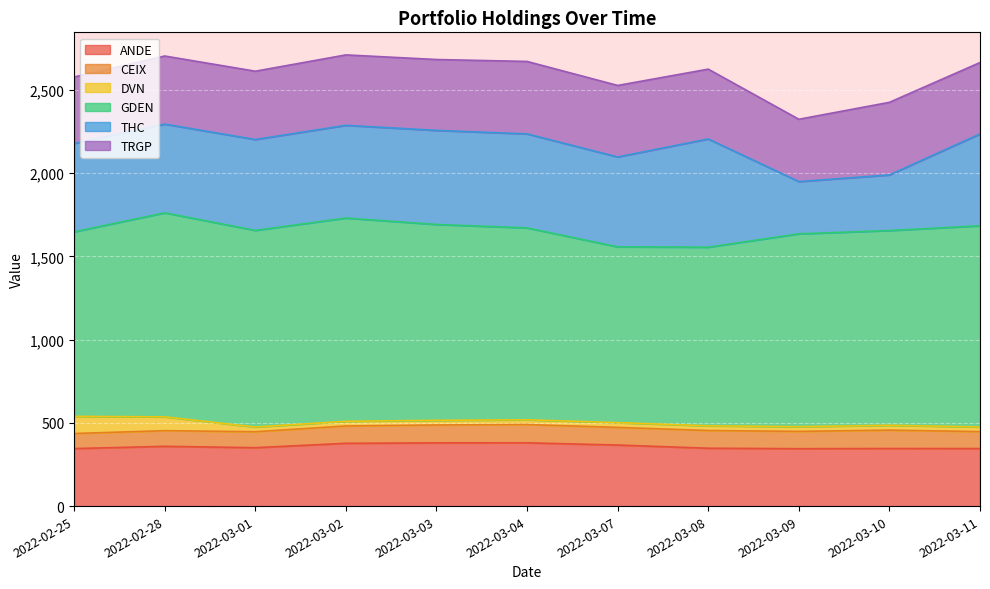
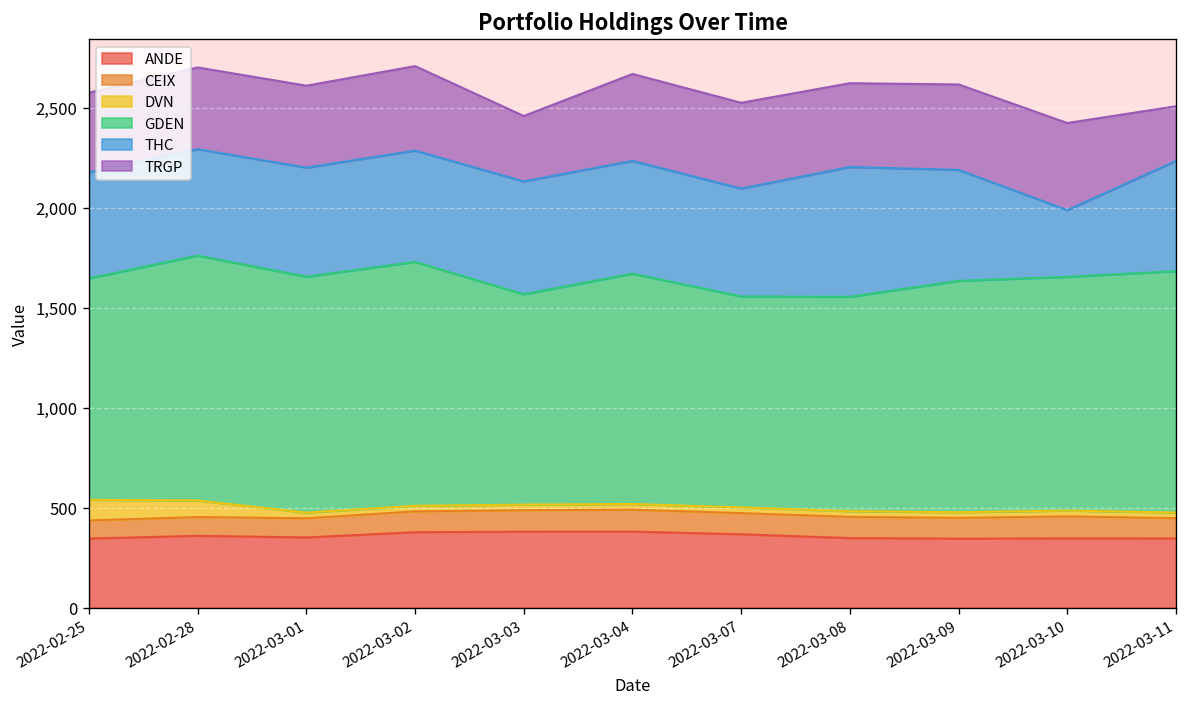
  {
    "DVN": {
      "2022-02-25": "100",
      "2022-02-28": "80",
      "2022-03-01": "30",
      "2022-03-02": "30",
      "2022-03-03": "30",
      "2022-03-04": "30",
      "2022-03-07": "30",
      "2022-03-08": "30",
      "2022-03-09": "30",
      "2022-03-10": "30",
      "2022-03-11": "30"
    },
    "GDEN": {
      "2022-02-25": "1,110",
      "2022-02-28": "1,230",
      "2022-03-01": "1,180",
      "2022-03-02": "1,220",
-     "2022-03-03": "1,180",
+     "2022-03-03": "1,050",
      "2022-03-04": "1,150",
      "2022-03-07": "1,060",
      "2022-03-08": "1,070",
      "2022-03-09": "1,160",
      "2022-03-10": "1,170",
      "2022-03-11": "1,210"
    },
    "THC": {
      "2022-02-25": "530",
      "2022-02-28": "530",
      "2022-03-01": "550",
      "2022-03-02": "560",
      "2022-03-03": "560",
      "2022-03-04": "560",
      "2022-03-07": "540",
      "2022-03-08": "650",
-     "2022-03-09": "310",
+     "2022-03-09": "560",
      "2022-03-10": "330",
      "2022-03-11": "550"
    },
    "TRGP": {
      "2022-02-25": "400",
      "2022-02-28": "410",
      "2022-03-01": "410",
      "2022-03-02": "420",
-     "2022-03-03": "430",
+     "2022-03-03": "330",
      "2022-03-04": "440",
      "2022-03-07": "430",
      "2022-03-08": "420",
-     "2022-03-09": "370",
+     "2022-03-09": "430",
      "2022-03-10": "440",
-     "2022-03-11": "430"
+     "2022-03-11": "270"
    }
  }
